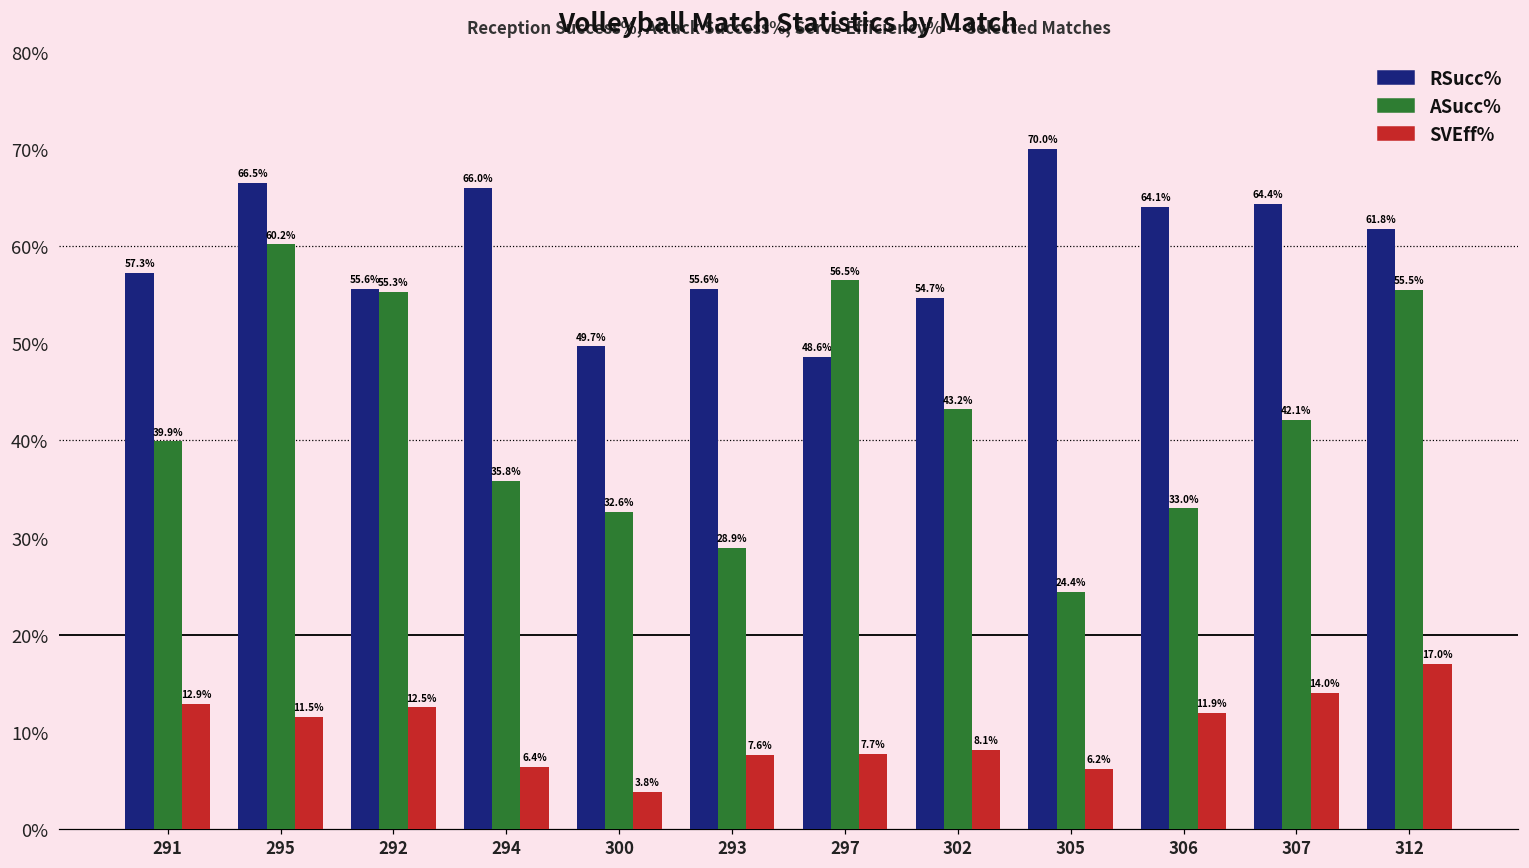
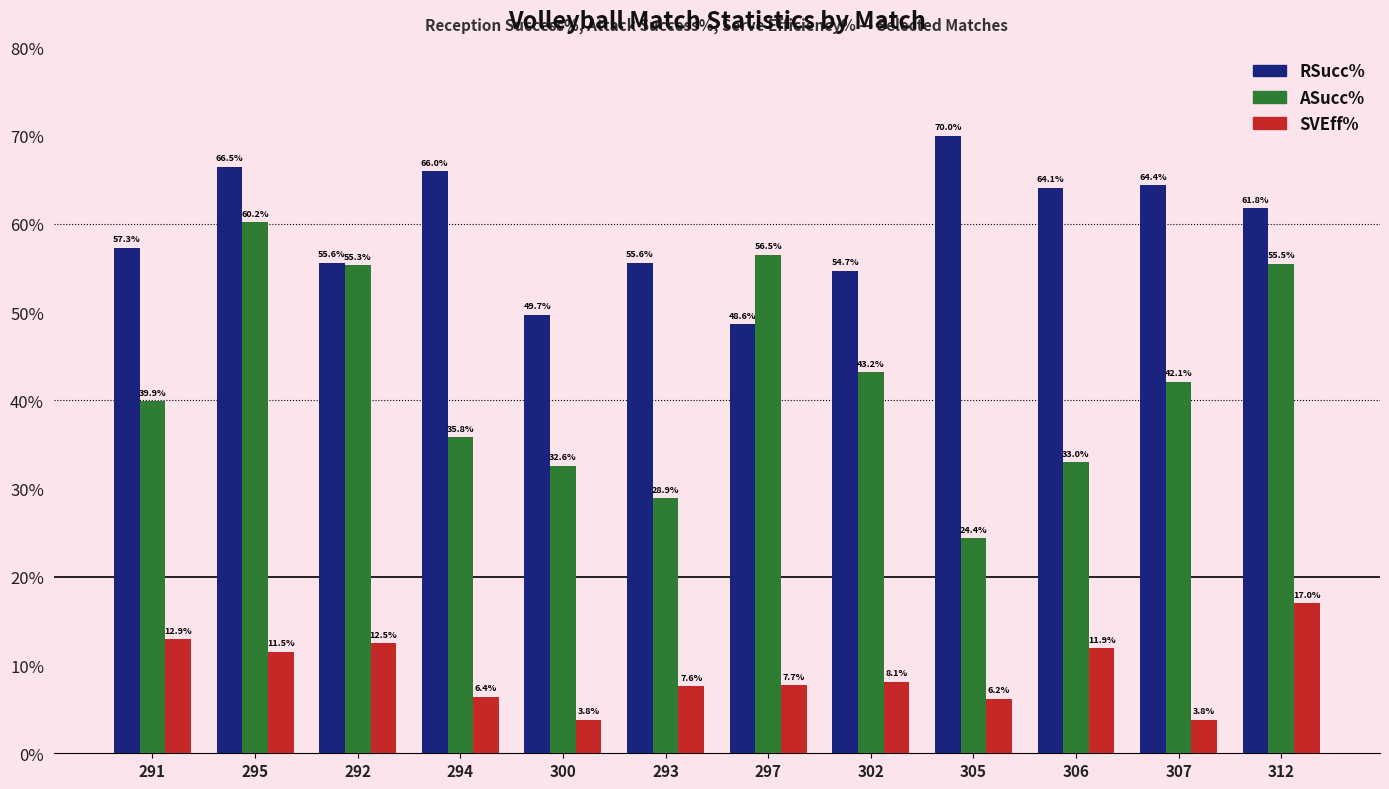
  {
    "RSucc%": {
      "291": "57.3%",
      "295": "66.5%",
      "292": "55.6%",
      "294": "66.0%",
      "300": "49.7%",
      "293": "55.6%",
      "297": "48.6%",
      "302": "54.7%",
      "305": "70.0%",
      "306": "64.1%",
      "307": "64.4%",
      "312": "61.8%"
    },
    "ASucc%": {
      "291": "39.9%",
      "295": "60.2%",
      "292": "55.3%",
      "294": "35.8%",
      "300": "32.6%",
      "293": "28.9%",
      "297": "56.5%",
      "302": "43.2%",
      "305": "24.4%",
      "306": "33.0%",
      "307": "42.1%",
      "312": "55.5%"
    },
    "SVEff%": {
      "291": "12.9%",
      "295": "11.5%",
      "292": "12.5%",
      "294": "6.4%",
      "300": "3.8%",
      "293": "7.6%",
      "297": "7.7%",
      "302": "8.1%",
      "305": "6.2%",
      "306": "11.9%",
-     "307": "14.0%",
+     "307": "3.8%",
      "312": "17.0%"
    }
  }
